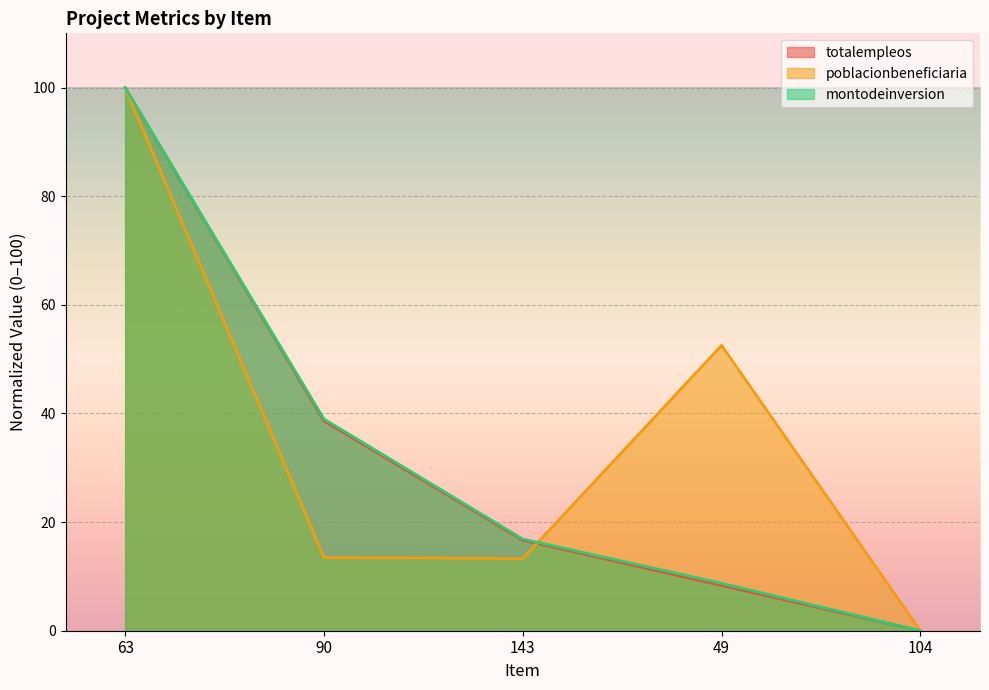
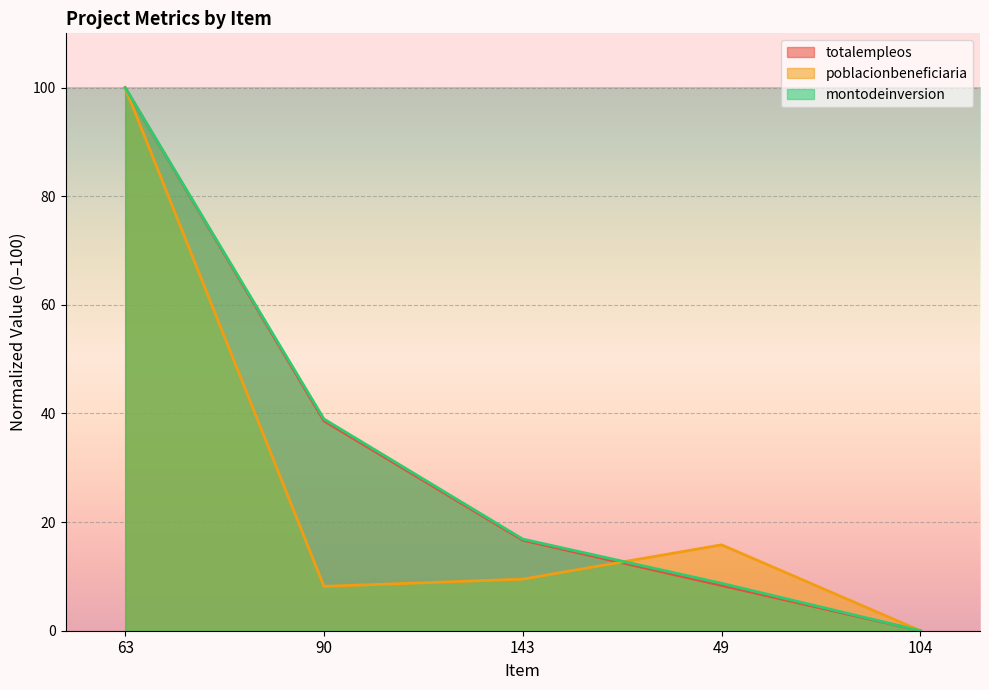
  {
    "poblacionbeneficiaria": {
-     "90": 13,
-     "143": 13,
-     "49": 53
+     "90": 8,
+     "143": 9,
+     "49": 16
    }
  }
